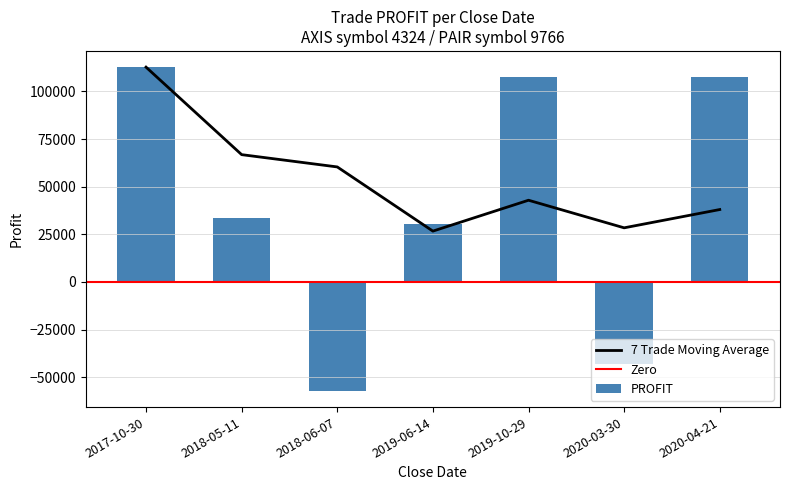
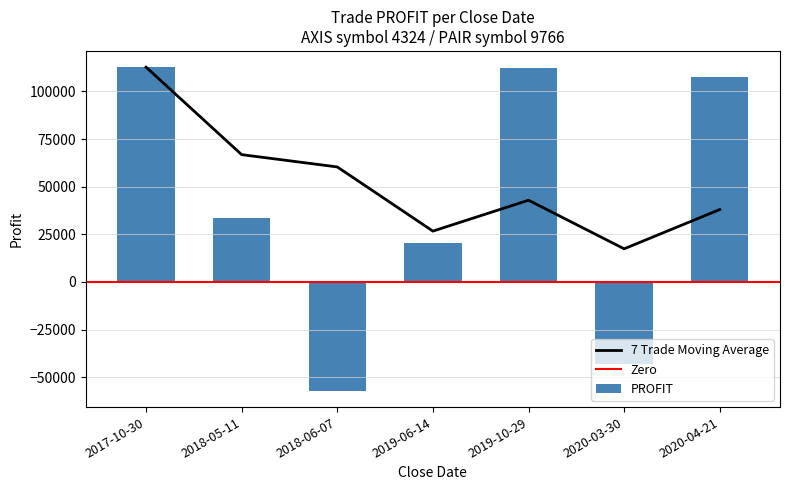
  {
    "7 Trade Moving Average": {
      "2017-10-30": 113000,
      "2018-05-11": 67000,
      "2018-06-07": 60000,
      "2019-06-14": 27000,
      "2019-10-29": 43000,
-     "2020-03-30": 28000,
+     "2020-03-30": 17000,
      "2020-04-21": 38000
    },
    "PROFIT": {
      "2017-10-30": 113000,
      "2018-05-11": 33000,
      "2018-06-07": -57000,
-     "2019-06-14": 30000,
-     "2019-10-29": 108000,
+     "2019-06-14": 20000,
+     "2019-10-29": 112000,
      "2020-04-21": 108000
    }
  }
